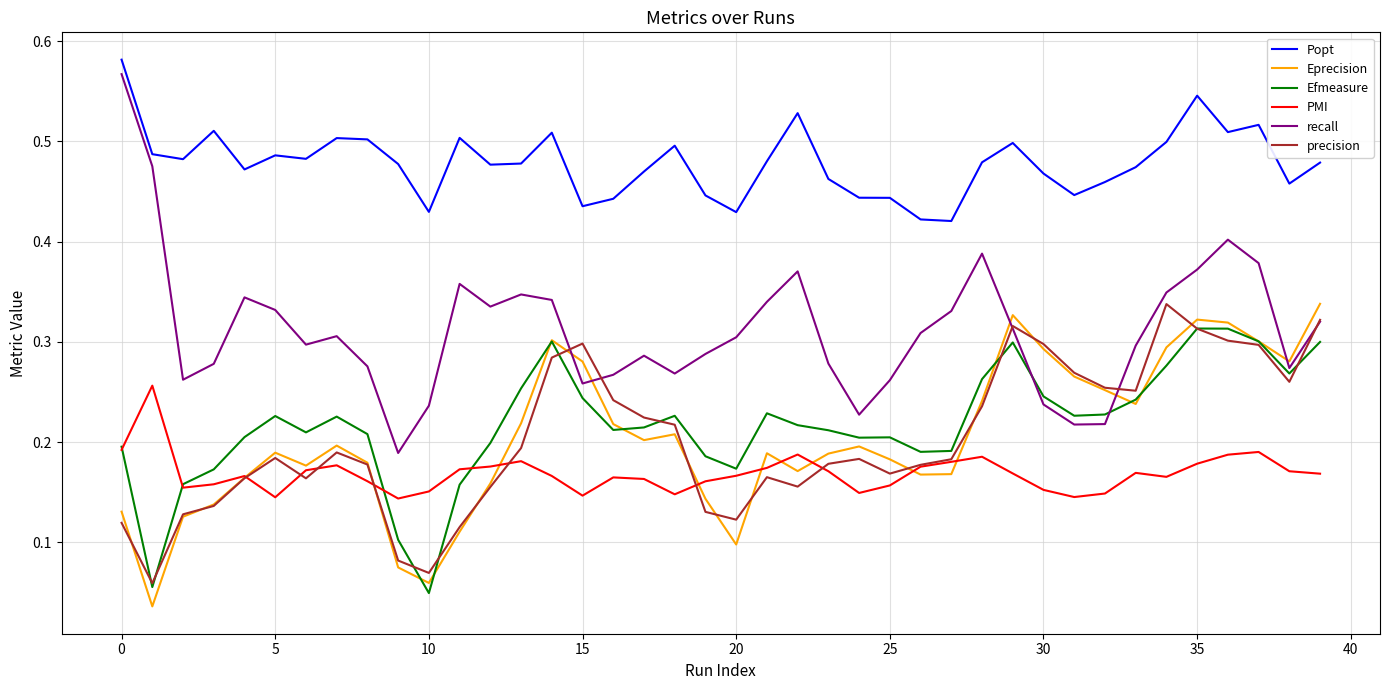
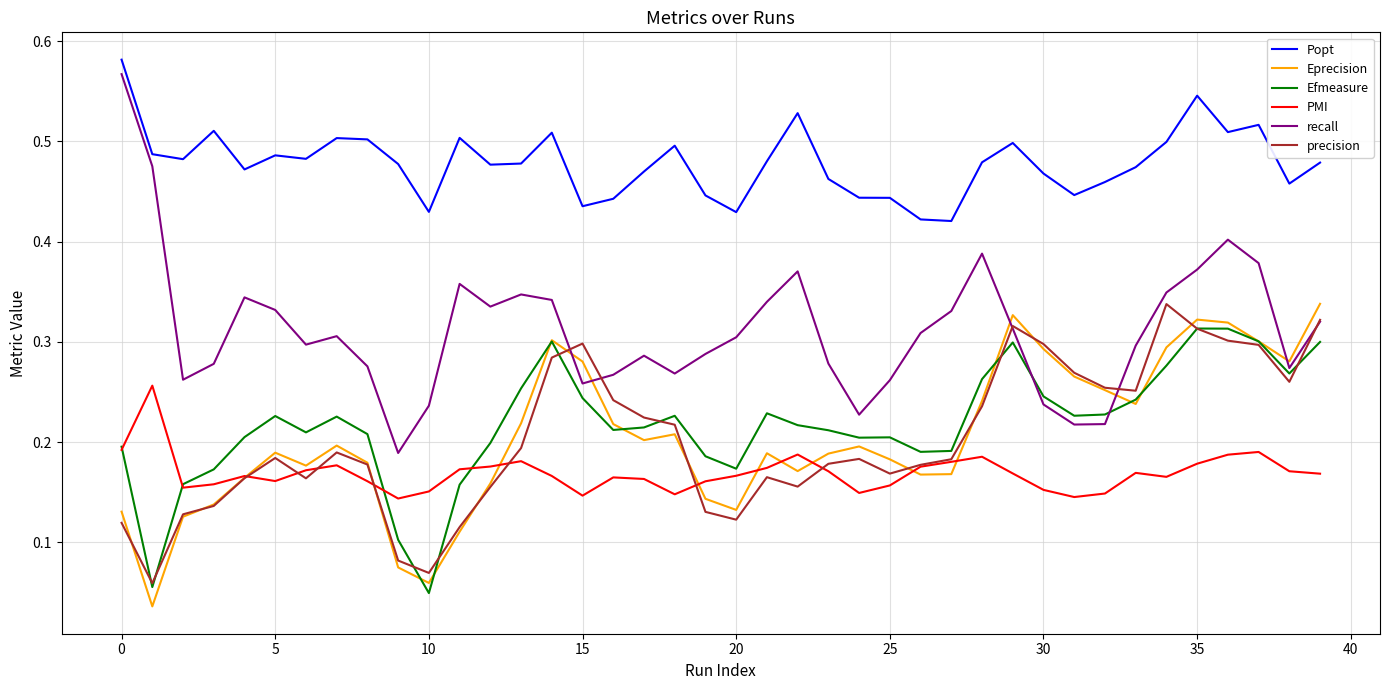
  {
    "Popt": {
      "0": 0.582,
      "5": 0.486,
      "10": 0.430,
      "15": 0.435,
      "20": 0.429,
      "25": 0.444,
      "30": 0.468,
      "35": 0.546
    },
    "Eprecision": {
      "0": 0.131,
      "5": 0.190,
      "10": 0.060,
      "15": 0.280,
-     "20": 0.098,
+     "20": 0.132,
      "25": 0.183,
      "30": 0.293,
      "35": 0.322
    },
    "Efmeasure": {
      "0": 0.195,
      "5": 0.226,
      "10": 0.049,
      "15": 0.244,
      "20": 0.174,
      "25": 0.205,
      "30": 0.246
    },
    "PMI": {
      "0": 0.192,
-     "5": 0.145,
+     "5": 0.161,
      "10": 0.151,
      "15": 0.147,
      "20": 0.166,
      "25": 0.157,
      "30": 0.152,
      "35": 0.179
    },
    "recall": {
      "0": 0.567,
      "5": 0.332,
      "10": 0.236,
      "15": 0.259,
      "20": 0.305,
      "25": 0.262,
      "30": 0.238,
      "35": 0.372
    },
    "precision": {
      "0": 0.119,
      "5": 0.184,
      "10": 0.070,
      "15": 0.298,
      "20": 0.123,
      "25": 0.169,
      "30": 0.298
    }
  }
